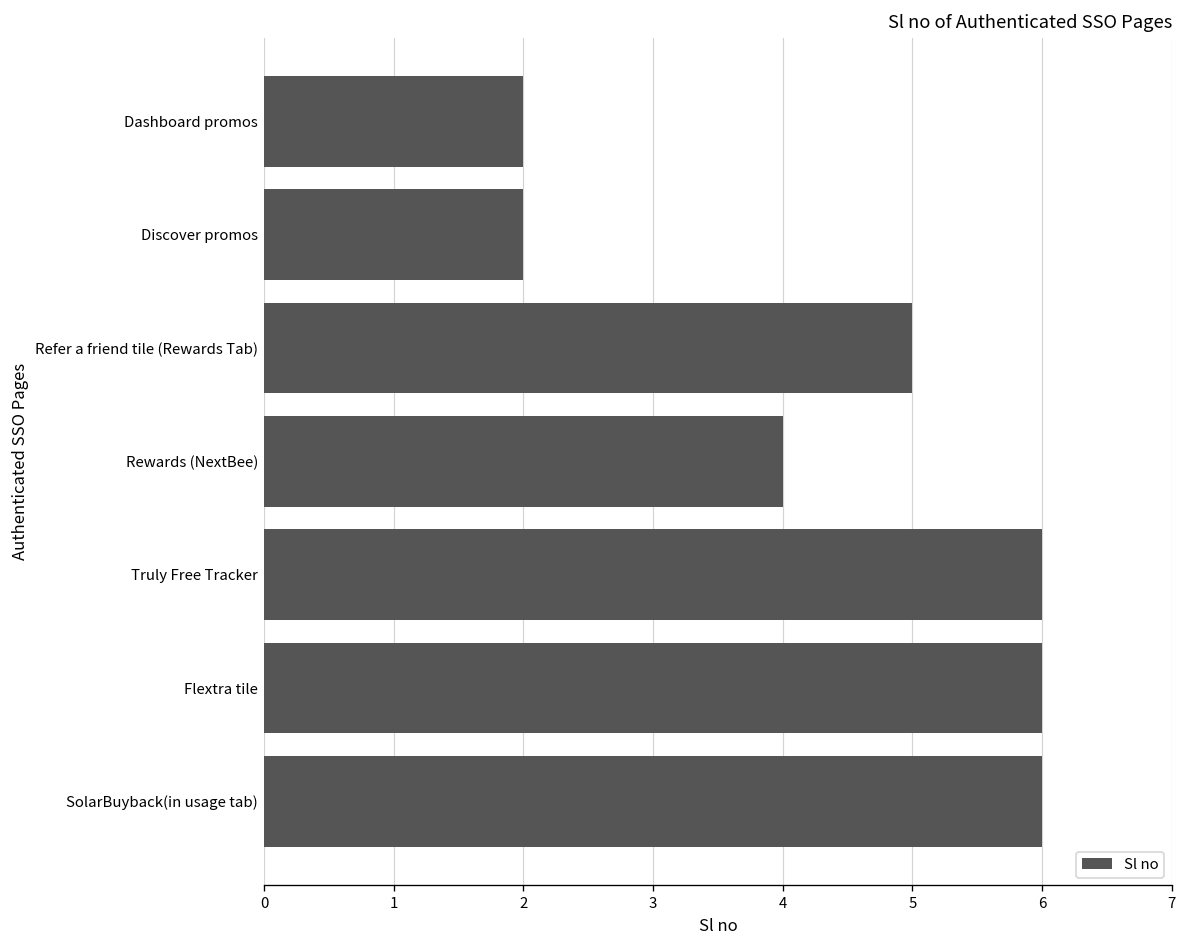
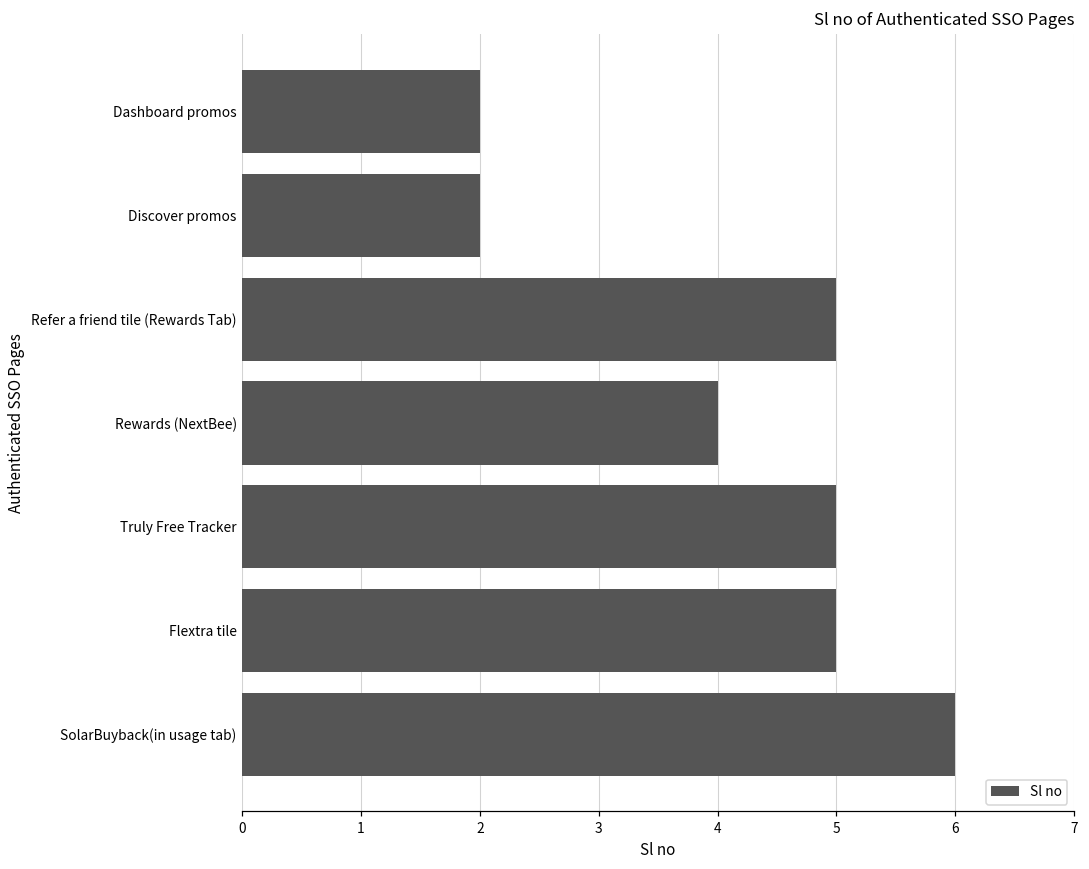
  {
    "Dashboard promos": 2,
    "Discover promos": 2,
    "Refer a friend tile (Rewards Tab)": 5,
    "Rewards (NextBee)": 4,
-   "Truly Free Tracker": 6,
-   "Flextra tile": 6,
+   "Truly Free Tracker": 5,
+   "Flextra tile": 5,
    "SolarBuyback(in usage tab)": 6
  }
